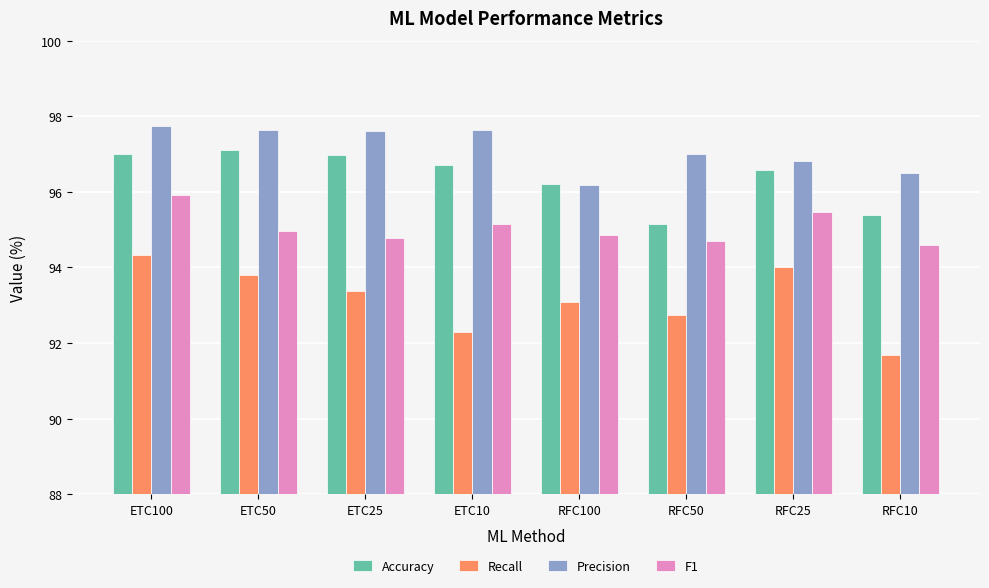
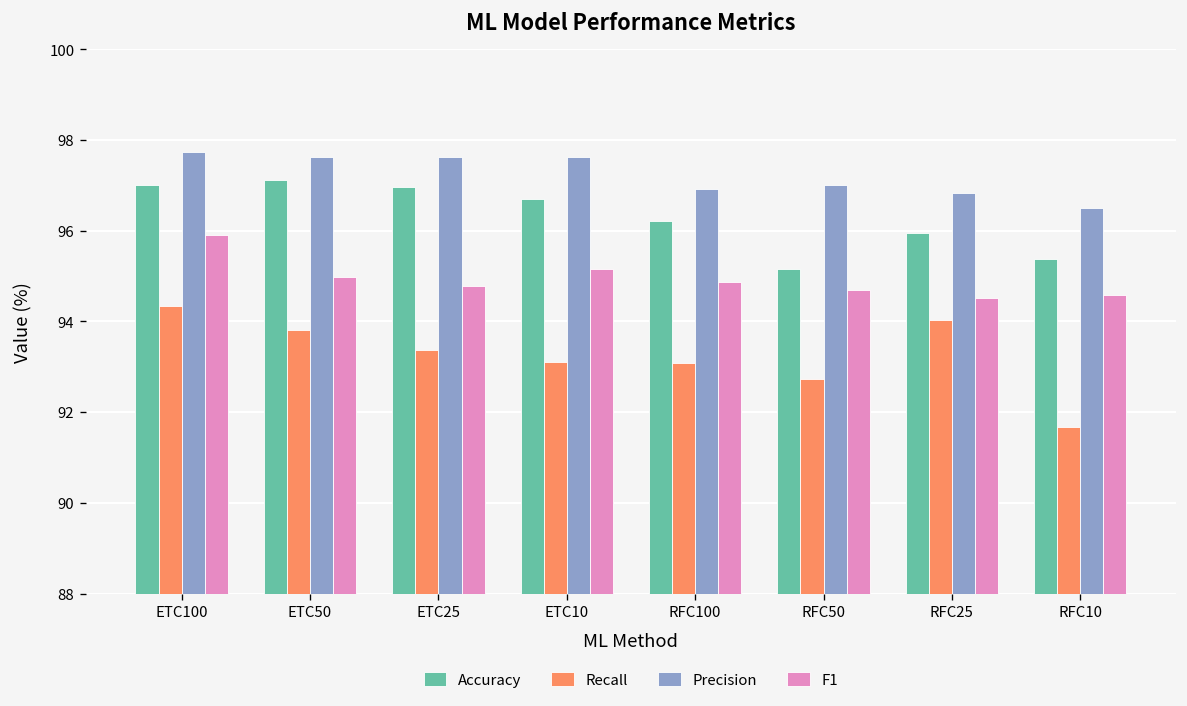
  {
    "Accuracy": {
      "ETC100": 97.0,
      "ETC50": 97.1,
      "ETC25": 97.0,
      "ETC10": 96.7,
      "RFC100": 96.2,
      "RFC50": 95.2,
-     "RFC25": 96.6,
+     "RFC25": 95.9,
      "RFC10": 95.4
    },
    "Recall": {
      "ETC100": 94.3,
      "ETC50": 93.8,
      "ETC25": 93.4,
-     "ETC10": 92.3,
+     "ETC10": 93.1,
      "RFC100": 93.1,
      "RFC50": 92.7,
      "RFC25": 94.0,
      "RFC10": 91.7
    },
    "Precision": {
      "ETC100": 97.7,
      "ETC50": 97.6,
      "ETC25": 97.6,
      "ETC10": 97.6,
-     "RFC100": 96.2,
+     "RFC100": 96.9,
      "RFC50": 97.0,
      "RFC25": 96.8,
      "RFC10": 96.5
    },
    "F1": {
      "ETC100": 95.9,
      "ETC50": 95.0,
      "ETC25": 94.8,
      "ETC10": 95.2,
      "RFC100": 94.9,
      "RFC50": 94.7,
-     "RFC25": 95.5,
+     "RFC25": 94.5,
      "RFC10": 94.6
    }
  }
